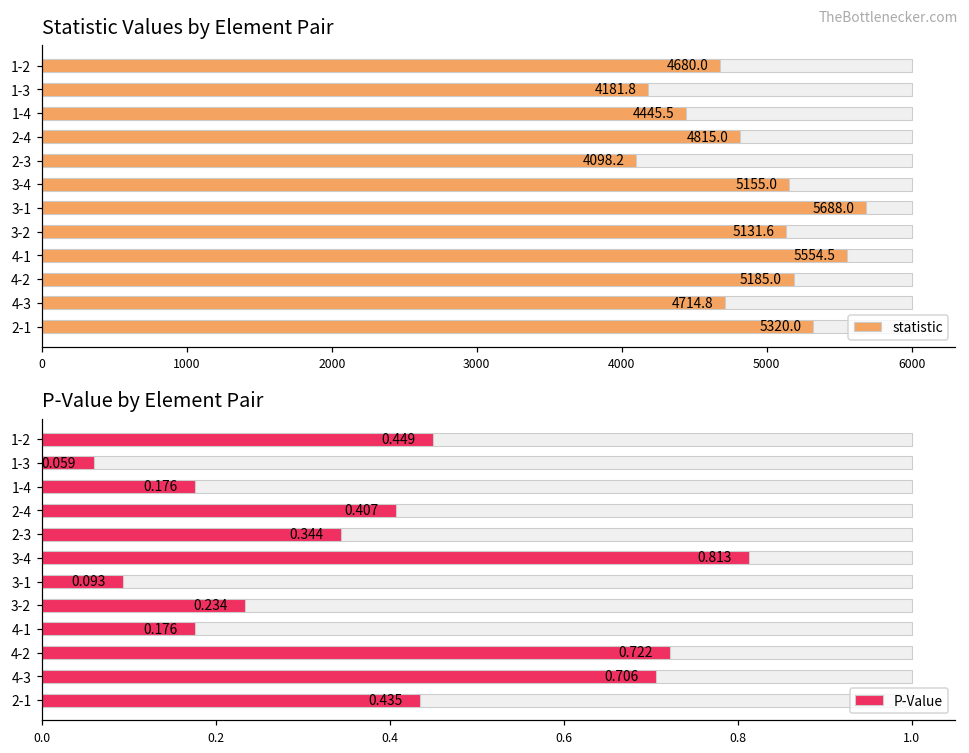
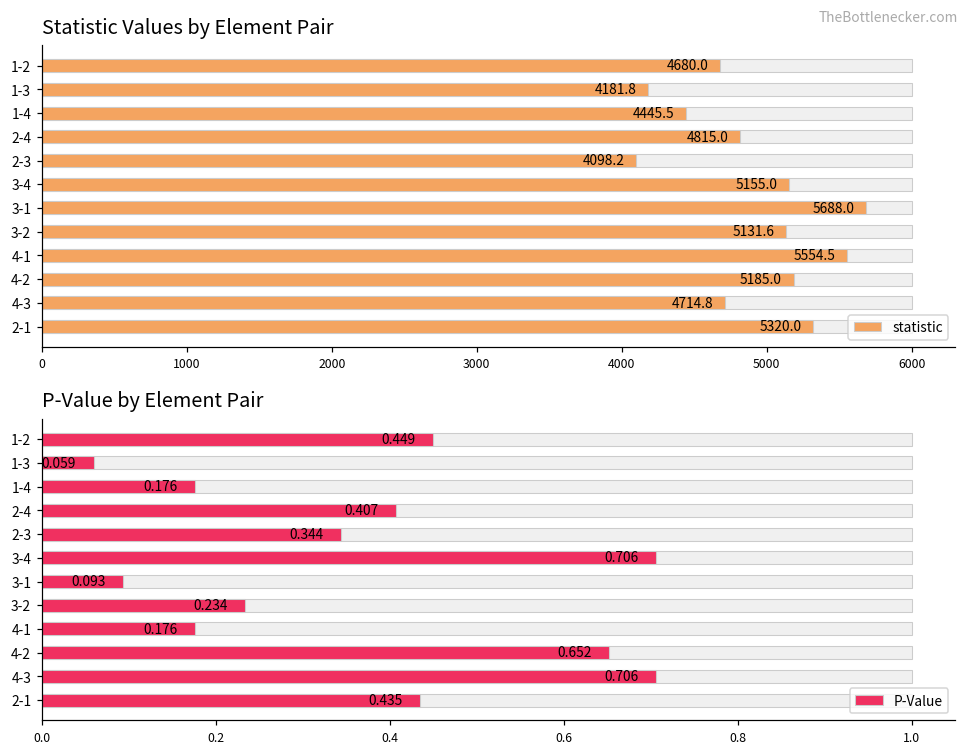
  {
    "P-Value by Element Pair": {
      "P-Value": {
-       "3-4": 0.813,
-       "4-2": 0.722
+       "3-4": 0.706,
+       "4-2": 0.652
      }
    }
  }
